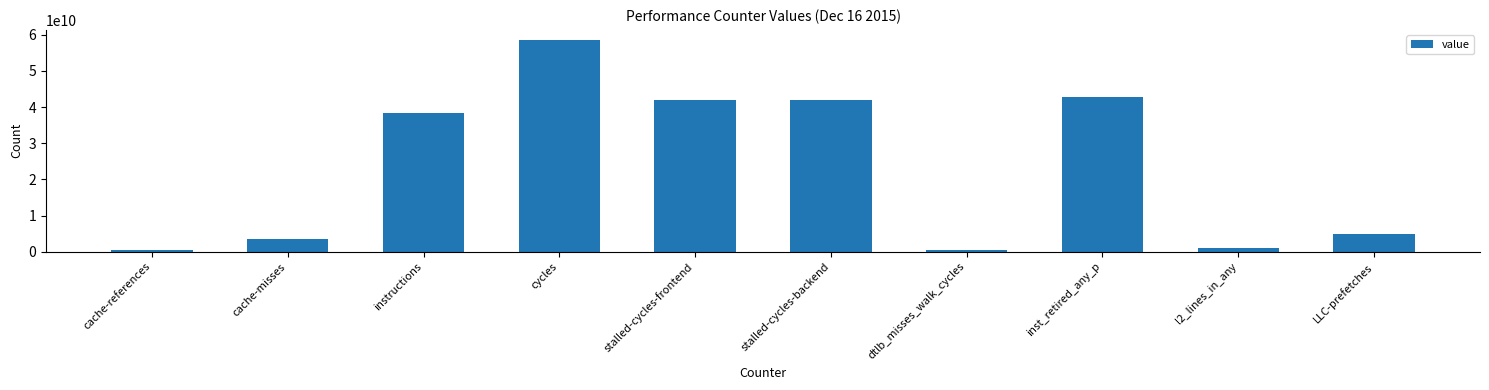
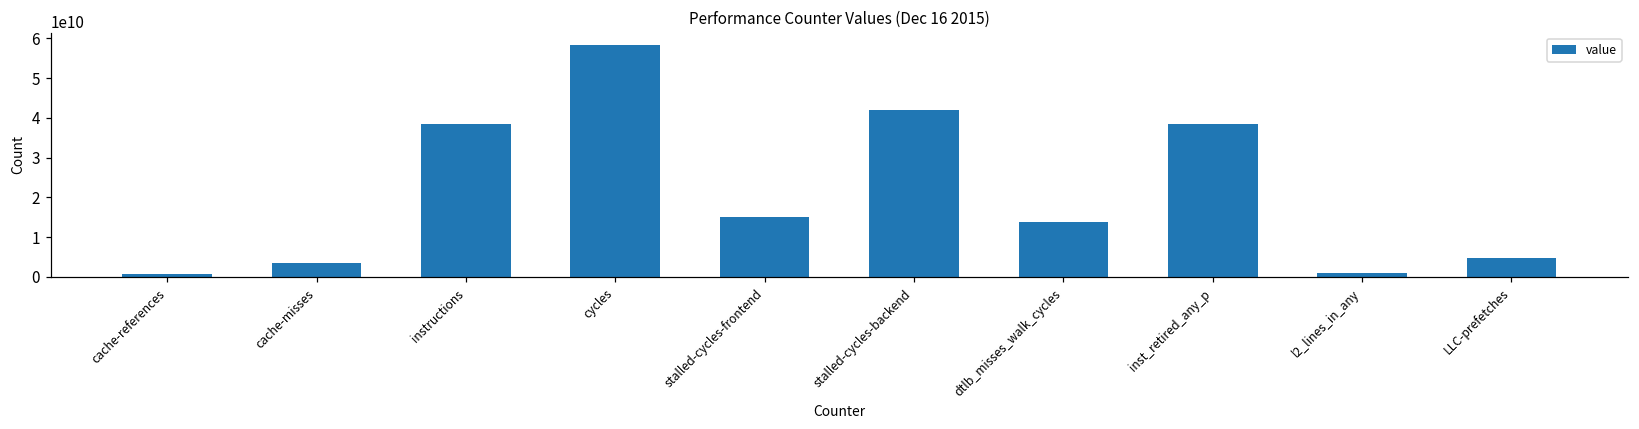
  {
    "cache-misses": 3000000000,
    "instructions": 38000000000,
    "cycles": 58000000000,
-   "stalled-cycles-frontend": 42000000000,
+   "stalled-cycles-frontend": 15000000000,
    "stalled-cycles-backend": 42000000000,
-   "dtlb_misses_walk_cycles": 0,
-   "inst_retired_any_p": 43000000000,
+   "dtlb_misses_walk_cycles": 14000000000,
+   "inst_retired_any_p": 38000000000,
    "l2_lines_in_any": 1000000000,
    "LLC-prefetches": 5000000000
  }
